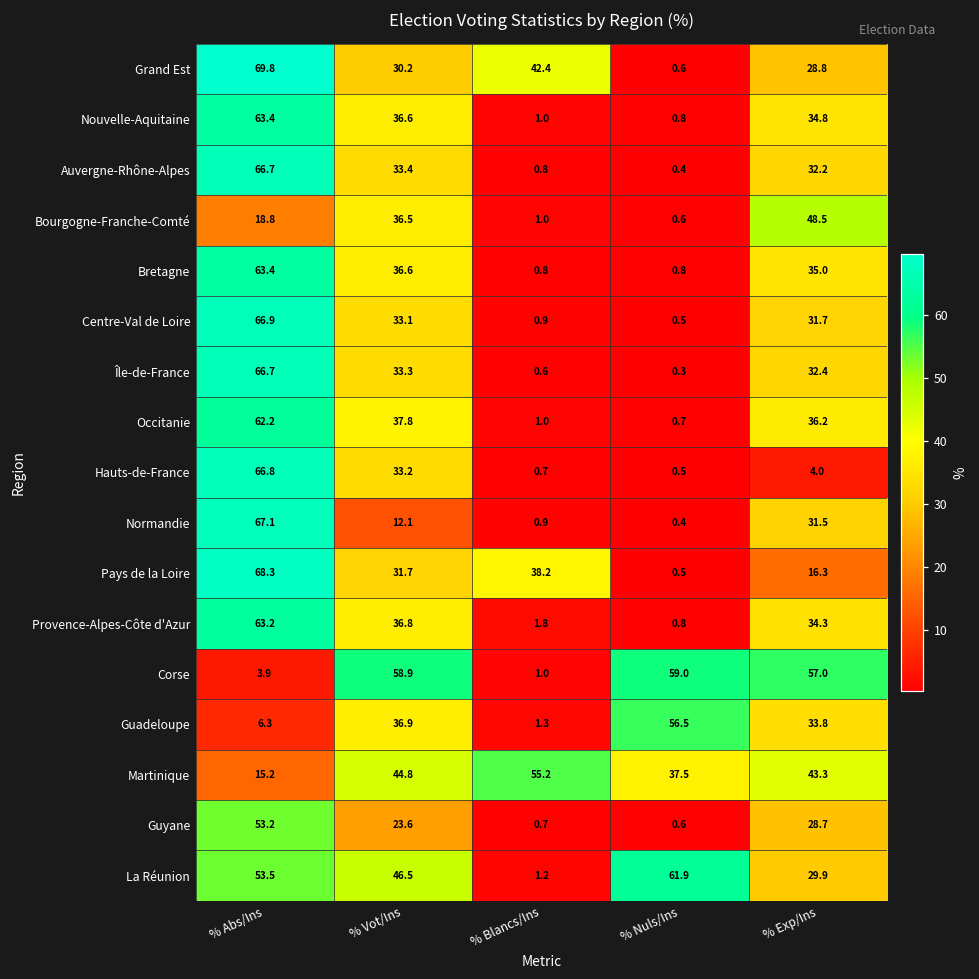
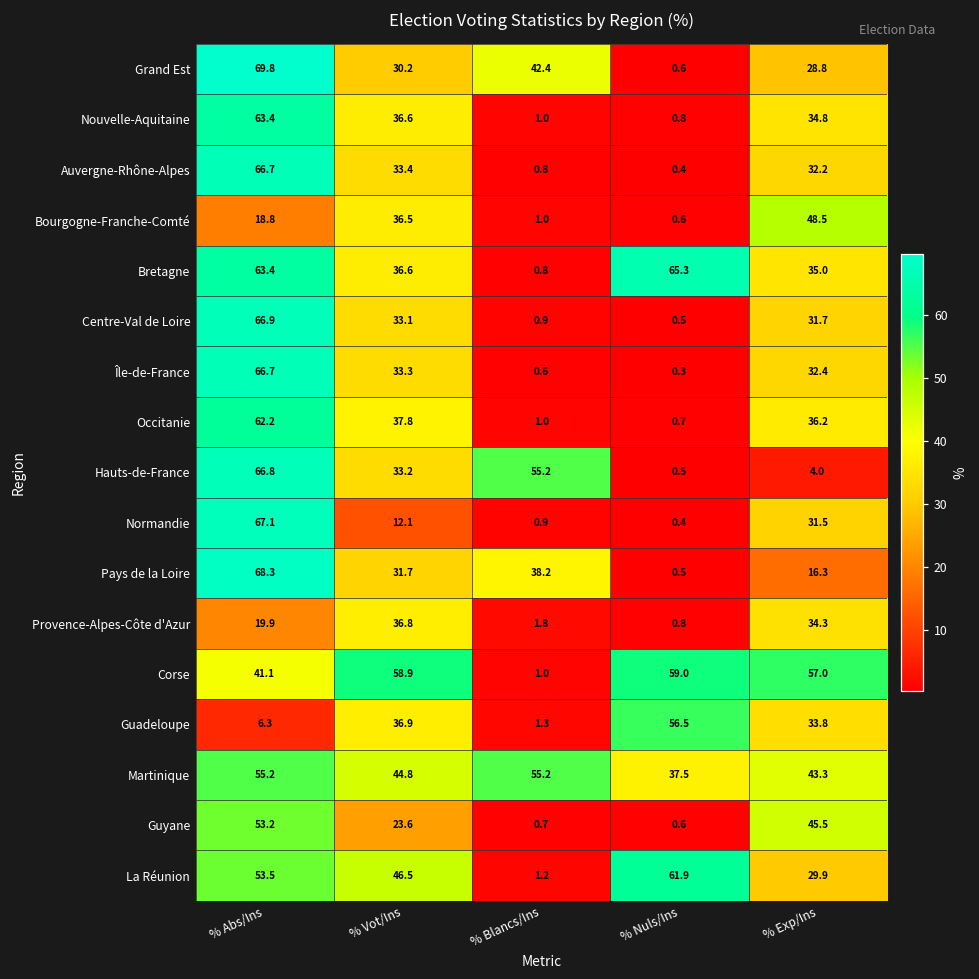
  {
    "Grand Est": {
      "% Abs/Ins": 69.8,
      "% Vot/Ins": 30.2,
      "% Blancs/Ins": 42.4,
      "% Nuls/Ins": 0.6,
      "% Exp/Ins": 28.8
    },
    "Nouvelle-Aquitaine": {
      "% Abs/Ins": 63.4,
      "% Vot/Ins": 36.6,
      "% Blancs/Ins": 1.0,
      "% Nuls/Ins": 0.8,
      "% Exp/Ins": 34.8
    },
    "Auvergne-Rhône-Alpes": {
      "% Abs/Ins": 66.7,
      "% Vot/Ins": 33.4,
      "% Blancs/Ins": 0.8,
      "% Nuls/Ins": 0.4,
      "% Exp/Ins": 32.2
    },
    "Bourgogne-Franche-Comté": {
      "% Abs/Ins": 18.8,
      "% Vot/Ins": 36.5,
      "% Blancs/Ins": 1.0,
      "% Nuls/Ins": 0.6,
      "% Exp/Ins": 48.5
    },
    "Bretagne": {
      "% Abs/Ins": 63.4,
      "% Vot/Ins": 36.6,
      "% Blancs/Ins": 0.8,
-     "% Nuls/Ins": 0.8,
+     "% Nuls/Ins": 65.3,
      "% Exp/Ins": 35.0
    },
    "Centre-Val de Loire": {
      "% Abs/Ins": 66.9,
      "% Vot/Ins": 33.1,
      "% Blancs/Ins": 0.9,
      "% Nuls/Ins": 0.5,
      "% Exp/Ins": 31.7
    },
    "Île-de-France": {
      "% Abs/Ins": 66.7,
      "% Vot/Ins": 33.3,
      "% Blancs/Ins": 0.6,
      "% Nuls/Ins": 0.3,
      "% Exp/Ins": 32.4
    },
    "Occitanie": {
      "% Abs/Ins": 62.2,
      "% Vot/Ins": 37.8,
      "% Blancs/Ins": 1.0,
      "% Nuls/Ins": 0.7,
      "% Exp/Ins": 36.2
    },
    "Hauts-de-France": {
      "% Abs/Ins": 66.8,
      "% Vot/Ins": 33.2,
-     "% Blancs/Ins": 0.7,
+     "% Blancs/Ins": 55.2,
      "% Nuls/Ins": 0.5,
      "% Exp/Ins": 4.0
    },
    "Normandie": {
      "% Abs/Ins": 67.1,
      "% Vot/Ins": 12.1,
      "% Blancs/Ins": 0.9,
      "% Nuls/Ins": 0.4,
      "% Exp/Ins": 31.5
    },
    "Pays de la Loire": {
      "% Abs/Ins": 68.3,
      "% Vot/Ins": 31.7,
      "% Blancs/Ins": 38.2,
      "% Nuls/Ins": 0.5,
      "% Exp/Ins": 16.3
    },
    "Provence-Alpes-Côte d'Azur": {
-     "% Abs/Ins": 63.2,
+     "% Abs/Ins": 19.9,
      "% Vot/Ins": 36.8,
      "% Blancs/Ins": 1.8,
      "% Nuls/Ins": 0.8,
      "% Exp/Ins": 34.3
    },
    "Corse": {
-     "% Abs/Ins": 3.9,
+     "% Abs/Ins": 41.1,
      "% Vot/Ins": 58.9,
      "% Blancs/Ins": 1.0,
      "% Nuls/Ins": 59.0,
      "% Exp/Ins": 57.0
    },
    "Guadeloupe": {
      "% Abs/Ins": 6.3,
      "% Vot/Ins": 36.9,
      "% Blancs/Ins": 1.3,
      "% Nuls/Ins": 56.5,
      "% Exp/Ins": 33.8
    },
    "Martinique": {
-     "% Abs/Ins": 15.2,
+     "% Abs/Ins": 55.2,
      "% Vot/Ins": 44.8,
      "% Blancs/Ins": 55.2,
      "% Nuls/Ins": 37.5,
      "% Exp/Ins": 43.3
    },
    "Guyane": {
      "% Abs/Ins": 53.2,
      "% Vot/Ins": 23.6,
      "% Blancs/Ins": 0.7,
      "% Nuls/Ins": 0.6,
-     "% Exp/Ins": 28.7
+     "% Exp/Ins": 45.5
    },
    "La Réunion": {
      "% Abs/Ins": 53.5,
      "% Vot/Ins": 46.5,
      "% Blancs/Ins": 1.2,
      "% Nuls/Ins": 61.9,
      "% Exp/Ins": 29.9
    }
  }
